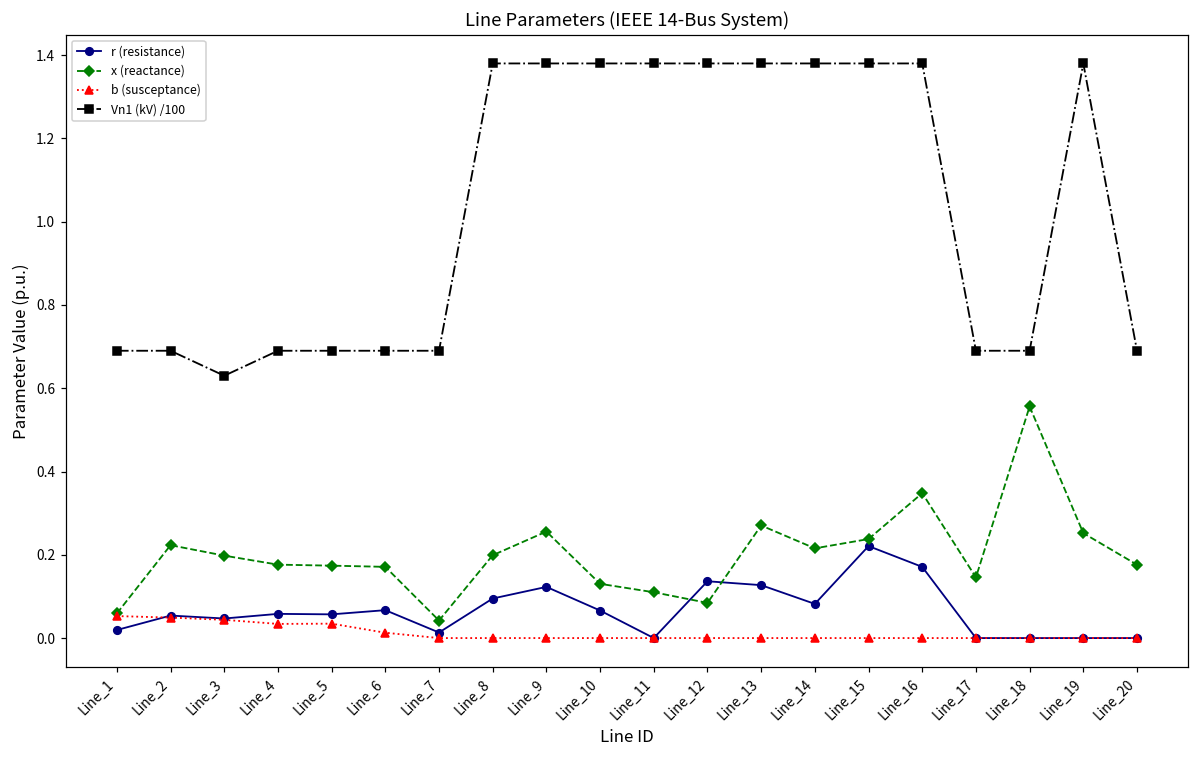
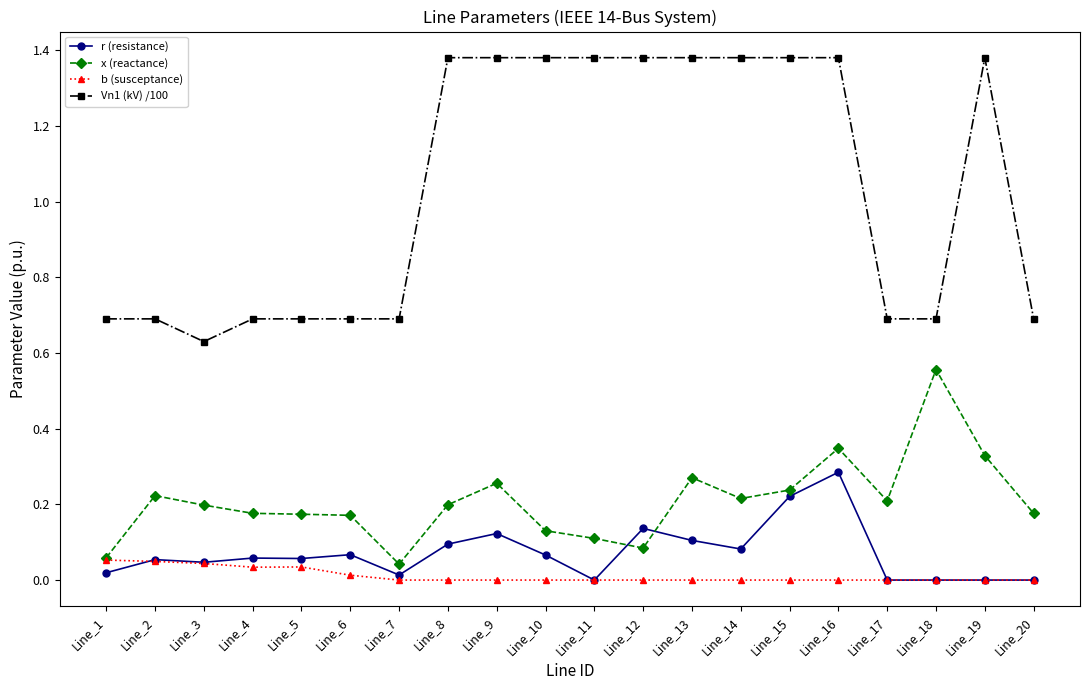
  {
    "r (resistance)": {
      "Line_1": 0.02,
      "Line_4": 0.06,
      "Line_5": 0.06,
      "Line_6": 0.07,
      "Line_7": 0.01,
      "Line_8": 0.09,
      "Line_9": 0.12,
      "Line_10": 0.07,
      "Line_12": 0.14,
-     "Line_13": 0.13,
+     "Line_13": 0.10,
      "Line_14": 0.08,
      "Line_15": 0.22,
-     "Line_16": 0.17
+     "Line_16": 0.28
    },
    "x (reactance)": {
      "Line_2": 0.22,
      "Line_3": 0.20,
      "Line_4": 0.18,
      "Line_5": 0.17,
      "Line_6": 0.17,
      "Line_7": 0.04,
      "Line_8": 0.20,
      "Line_9": 0.26,
      "Line_10": 0.13,
      "Line_11": 0.11,
      "Line_12": 0.08,
      "Line_13": 0.27,
      "Line_14": 0.22,
      "Line_15": 0.24,
      "Line_16": 0.35,
-     "Line_17": 0.15,
+     "Line_17": 0.21,
      "Line_18": 0.56,
-     "Line_19": 0.25,
+     "Line_19": 0.33,
      "Line_20": 0.18
    },
    "b (susceptance)": {
      "Line_4": 0.03,
      "Line_5": 0.03,
      "Line_6": 0.01,
      "Line_7": 0.00,
      "Line_8": 0.00,
      "Line_9": 0.00,
      "Line_10": 0.00,
      "Line_12": 0.00,
      "Line_13": 0.00,
      "Line_14": 0.00,
      "Line_15": 0.00,
      "Line_16": 0.00
    },
    "Vn1 (kV) /100": {
      "Line_1": 0.69,
      "Line_2": 0.69,
      "Line_3": 0.63,
      "Line_4": 0.69,
      "Line_5": 0.69,
      "Line_6": 0.69,
      "Line_7": 0.69,
      "Line_8": 1.38,
      "Line_9": 1.38,
      "Line_10": 1.38,
      "Line_11": 1.38,
      "Line_12": 1.38,
      "Line_13": 1.38,
      "Line_14": 1.38,
      "Line_15": 1.38,
      "Line_16": 1.38,
      "Line_17": 0.69,
      "Line_18": 0.69,
      "Line_19": 1.38,
      "Line_20": 0.69
    }
  }
